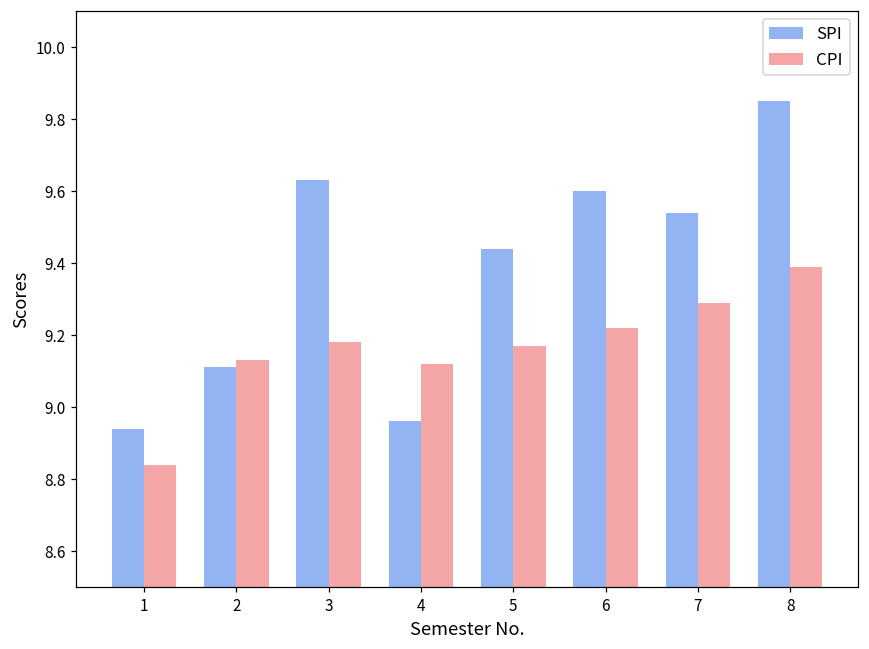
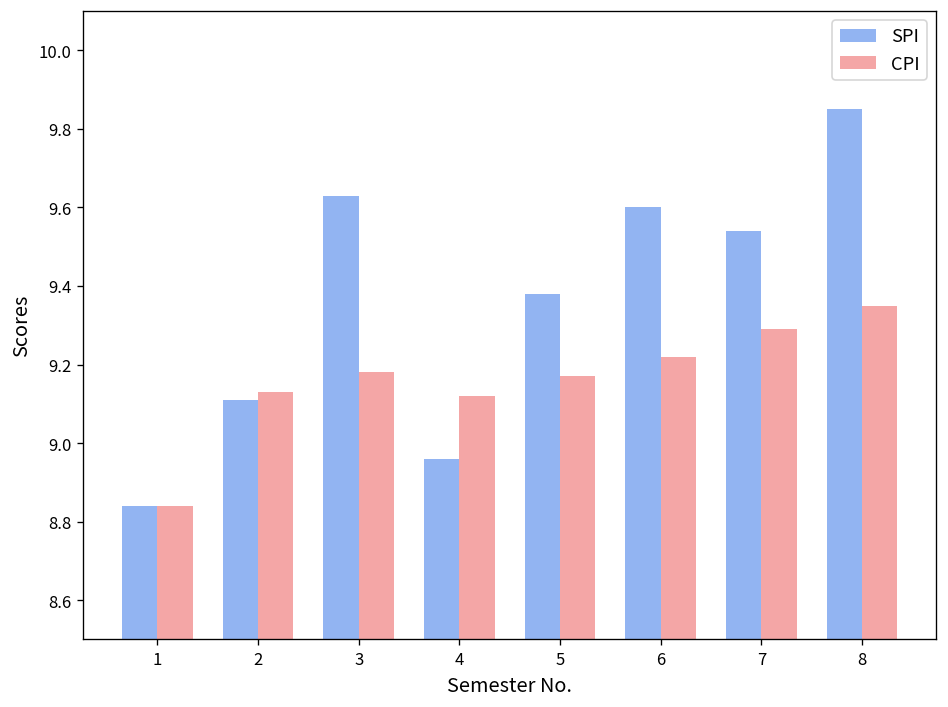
  {
    "SPI": {
-     "1": 8.94,
+     "1": 8.84,
      "2": 9.11,
      "3": 9.63,
      "4": 8.96,
-     "5": 9.44,
+     "5": 9.38,
      "6": 9.60,
      "7": 9.54,
      "8": 9.85
    },
    "CPI": {
      "1": 8.84,
      "2": 9.13,
      "3": 9.18,
      "4": 9.12,
      "5": 9.17,
      "6": 9.22,
      "7": 9.29,
-     "8": 9.39
+     "8": 9.35
    }
  }
